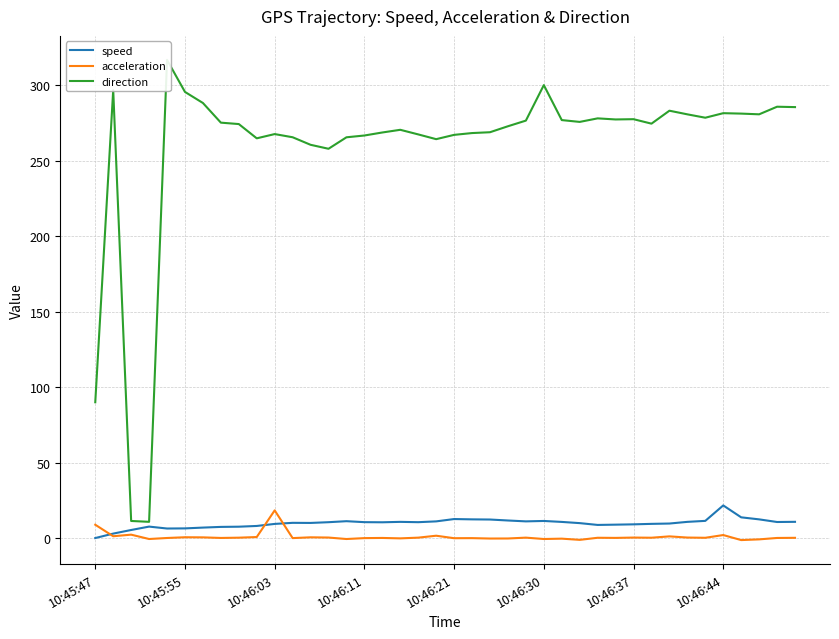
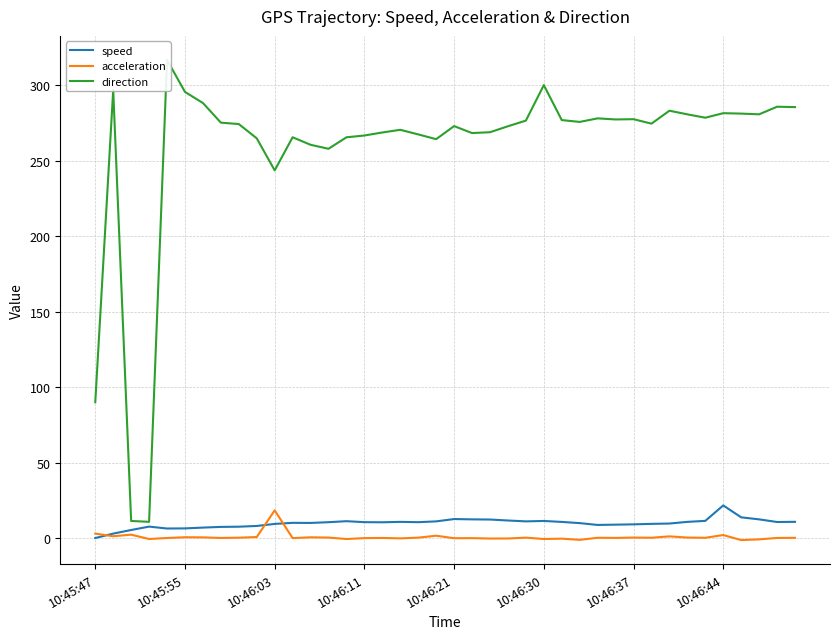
  {
    "speed": {
      "10:45:47": 0,
      "10:45:55": 6,
      "10:46:03": 9,
      "10:46:11": 11,
      "10:46:21": 13,
      "10:46:30": 11,
      "10:46:37": 9,
      "10:46:44": 22
    },
    "acceleration": {
-     "10:45:47": 9,
+     "10:45:47": 3,
      "10:45:55": 1,
      "10:46:03": 18,
      "10:46:11": 0,
      "10:46:21": 0,
      "10:46:30": -1,
      "10:46:37": 0,
      "10:46:44": 2
    },
    "direction": {
      "10:45:47": 90,
      "10:45:55": 296,
-     "10:46:03": 268,
+     "10:46:03": 244,
      "10:46:11": 267,
-     "10:46:21": 267,
+     "10:46:21": 273,
      "10:46:30": 300,
      "10:46:37": 278,
      "10:46:44": 282
    }
  }
